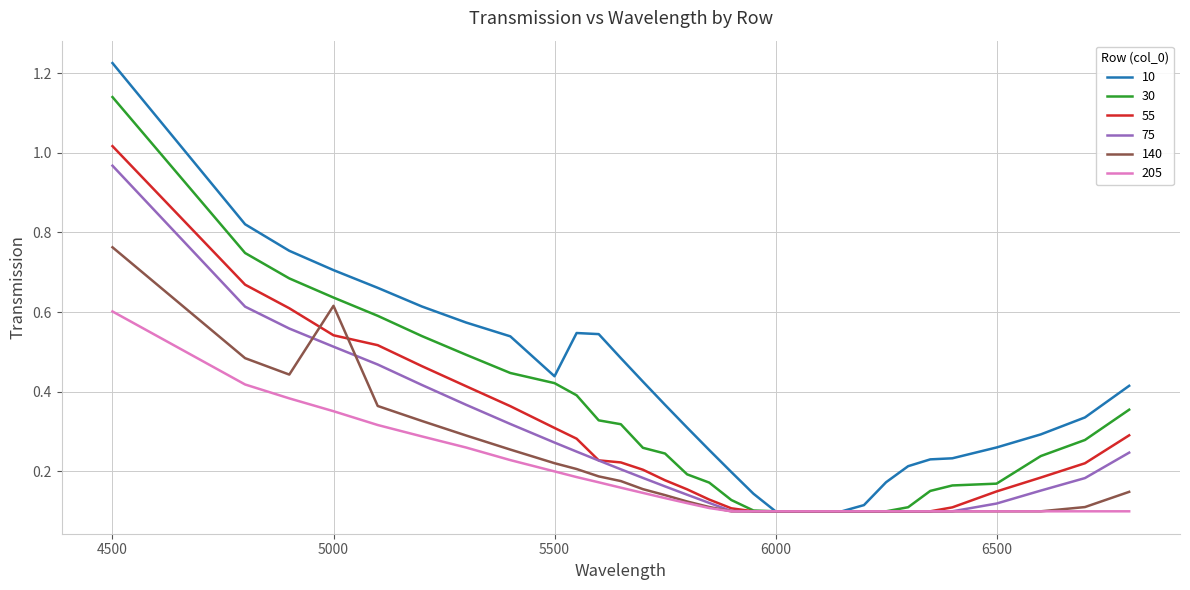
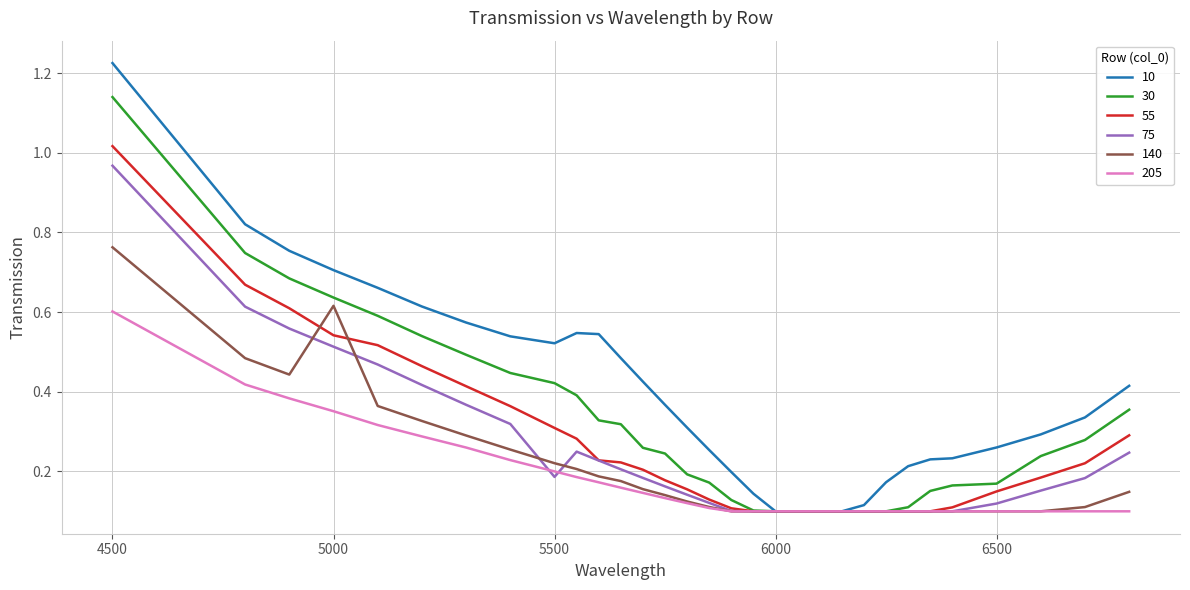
  {
    "10": {
      "4500": 1.23,
      "5000": 0.71,
-     "5500": 0.44,
+     "5500": 0.52,
      "6500": 0.26
    },
    "30": {
      "4500": 1.14,
      "5000": 0.64,
      "5500": 0.42,
      "6500": 0.17
    },
    "55": {
      "4500": 1.02,
      "5000": 0.54,
      "5500": 0.31,
      "6500": 0.15
    },
    "75": {
      "4500": 0.97,
      "5000": 0.51,
-     "5500": 0.27,
+     "5500": 0.19,
      "6500": 0.12
    },
    "140": {
      "4500": 0.76,
      "5000": 0.62,
      "5500": 0.22
    },
    "205": {
      "4500": 0.60,
      "5000": 0.35,
      "5500": 0.20
    }
  }
